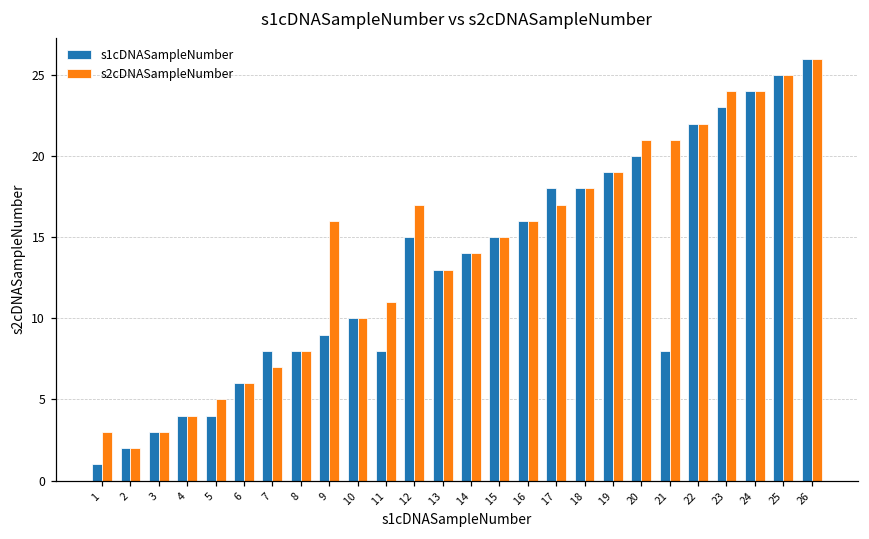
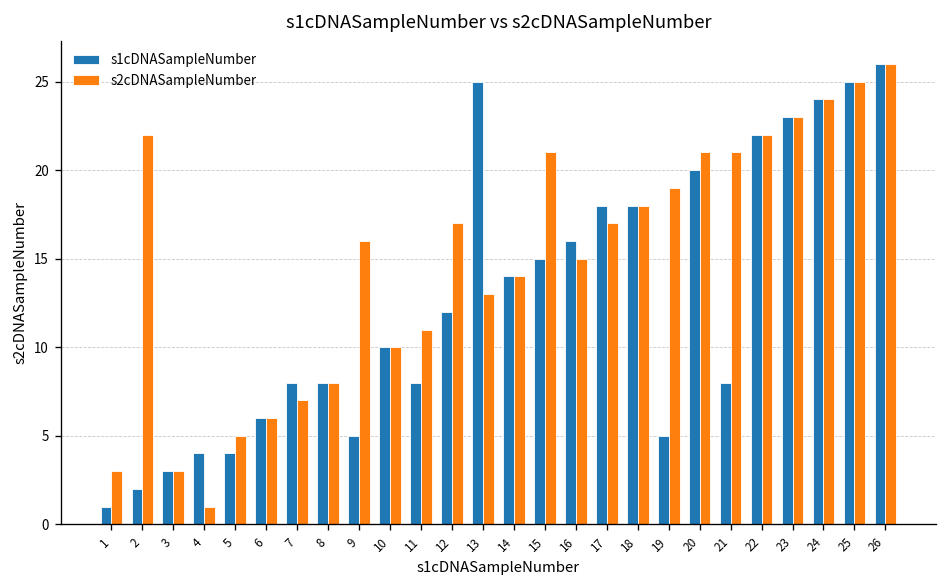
  {
    "s1cDNASampleNumber": {
      "1": 1,
      "2": 2,
      "3": 3,
      "4": 4,
      "5": 4,
      "6": 6,
      "7": 8,
      "8": 8,
-     "9": 9,
+     "9": 5,
      "10": 10,
      "11": 8,
-     "12": 15,
-     "13": 13,
+     "12": 12,
+     "13": 25,
      "14": 14,
      "15": 15,
      "16": 16,
      "17": 18,
      "18": 18,
-     "19": 19,
+     "19": 5,
      "20": 20,
      "21": 8,
      "22": 22,
      "23": 23,
      "24": 24,
      "25": 25,
      "26": 26
    },
    "s2cDNASampleNumber": {
      "1": 3,
-     "2": 2,
+     "2": 22,
      "3": 3,
-     "4": 4,
+     "4": 1,
      "5": 5,
      "6": 6,
      "7": 7,
      "8": 8,
      "9": 16,
      "10": 10,
      "11": 11,
      "12": 17,
      "13": 13,
      "14": 14,
-     "15": 15,
-     "16": 16,
+     "15": 21,
+     "16": 15,
      "17": 17,
      "18": 18,
      "19": 19,
      "20": 21,
      "21": 21,
      "22": 22,
-     "23": 24,
+     "23": 23,
      "24": 24,
      "25": 25,
      "26": 26
    }
  }
